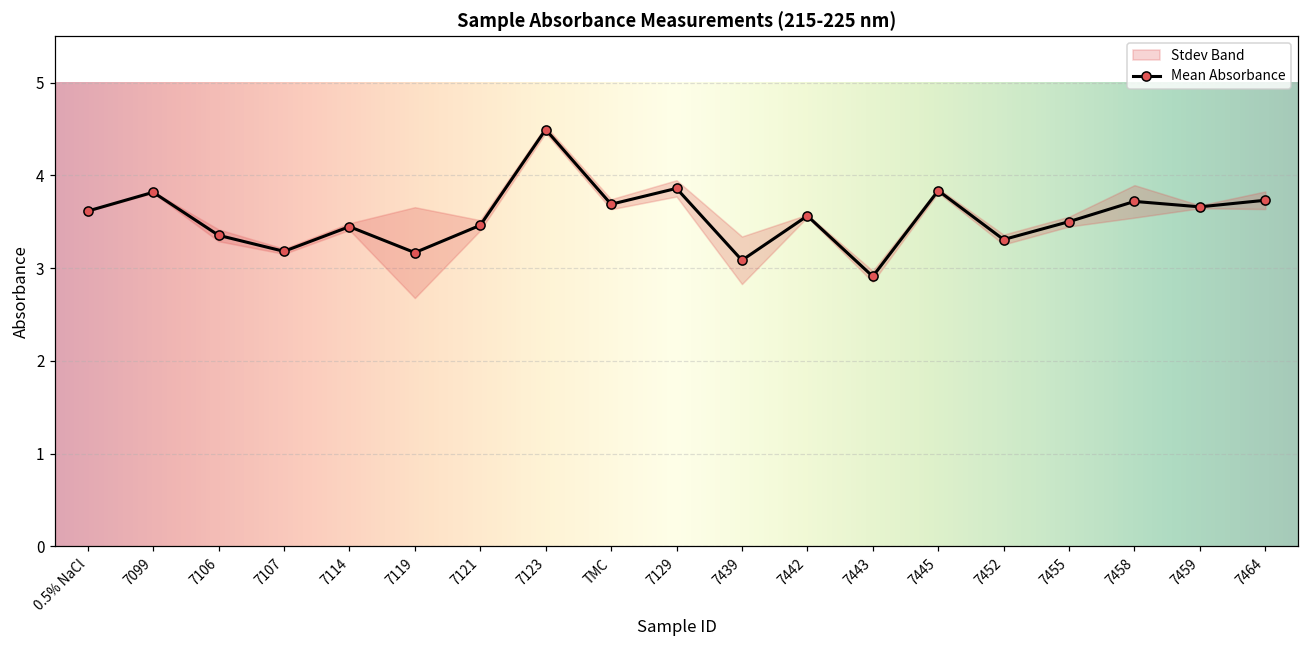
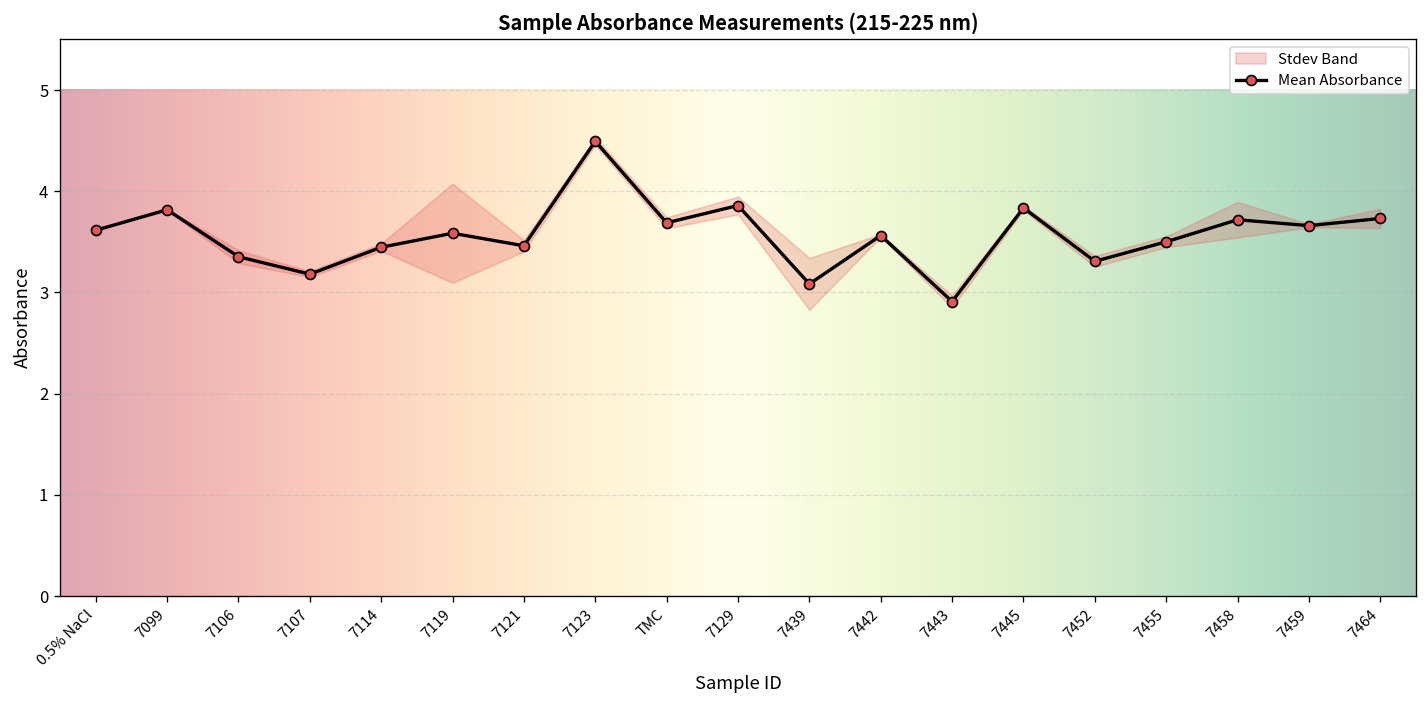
  {
    "Mean Absorbance": {
      "7106": 3.4,
      "7114": 3.4,
-     "7119": 3.2,
+     "7119": 3.6,
      "7121": 3.5,
      "7123": 4.5,
      "TMC": 3.7,
      "7129": 3.9,
      "7439": 3.1,
      "7443": 2.9,
      "7452": 3.3,
      "7455": 3.5,
      "7458": 3.7,
      "7464": 3.7
    }
  }
